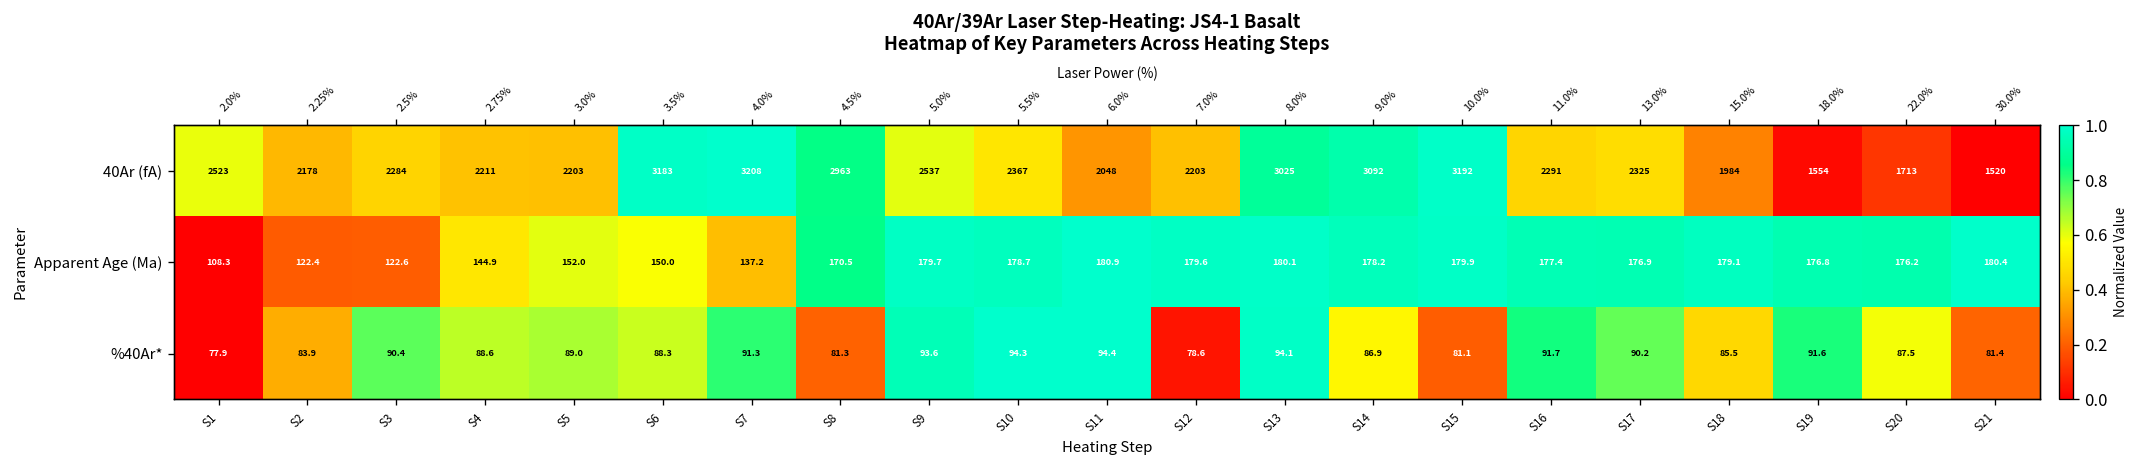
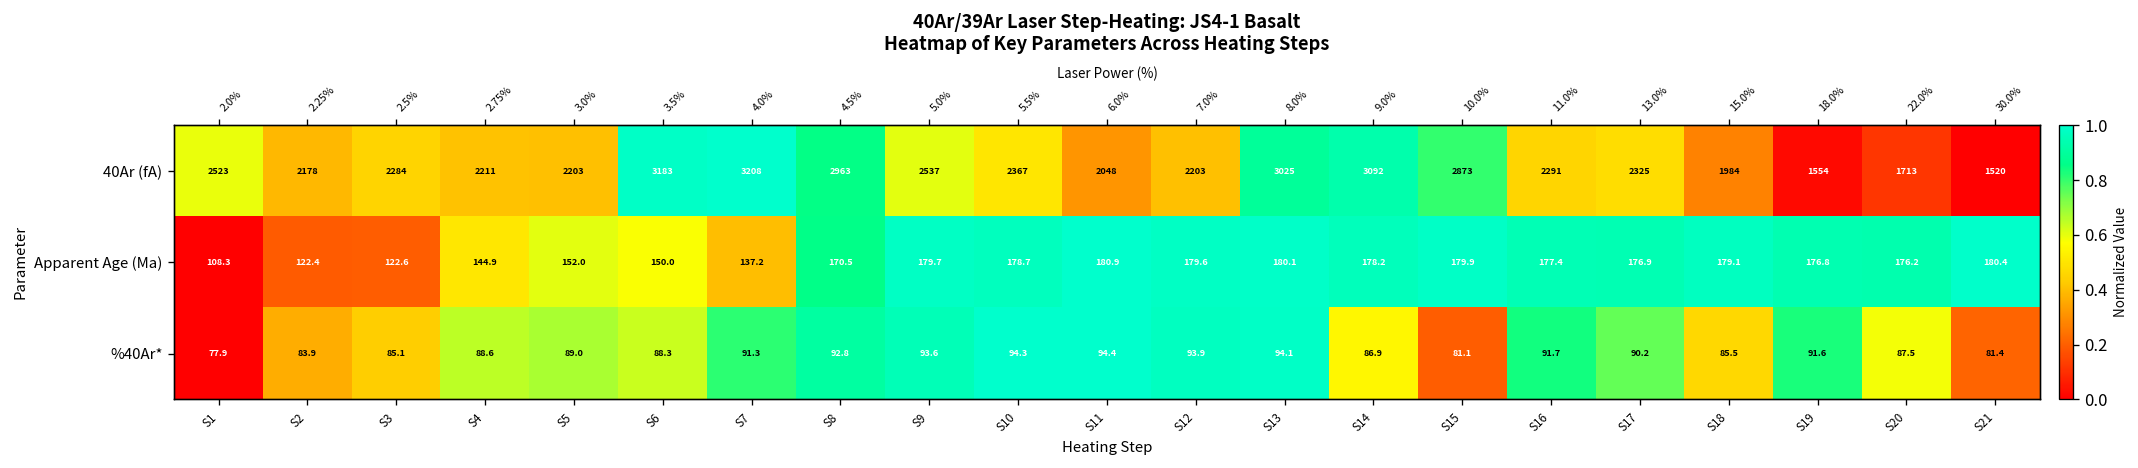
  {
    "40Ar (fA)": {
      "S1": 2523,
      "S2": 2178,
      "S3": 2284,
      "S4": 2211,
      "S5": 2203,
      "S6": 3183,
      "S7": 3208,
      "S8": 2963,
      "S9": 2537,
      "S10": 2367,
      "S11": 2048,
      "S12": 2203,
      "S13": 3025,
      "S14": 3092,
-     "S15": 3192,
+     "S15": 2873,
      "S16": 2291,
      "S17": 2325,
      "S18": 1984,
      "S19": 1554,
      "S20": 1713,
      "S21": 1520
    },
    "Apparent Age (Ma)": {
      "S1": 108.3,
      "S2": 122.4,
      "S3": 122.6,
      "S4": 144.9,
      "S5": 152.0,
      "S6": 150.0,
      "S7": 137.2,
      "S8": 170.5,
      "S9": 179.7,
      "S10": 178.7,
      "S11": 180.9,
      "S12": 179.6,
      "S13": 180.1,
      "S14": 178.2,
      "S15": 179.9,
      "S16": 177.4,
      "S17": 176.9,
      "S18": 179.1,
      "S19": 176.8,
      "S20": 176.2,
      "S21": 180.4
    },
    "%40Ar*": {
      "S1": 77.9,
      "S2": 83.9,
-     "S3": 90.4,
+     "S3": 85.1,
      "S4": 88.6,
      "S5": 89.0,
      "S6": 88.3,
      "S7": 91.3,
-     "S8": 81.3,
+     "S8": 92.8,
      "S9": 93.6,
      "S10": 94.3,
      "S11": 94.4,
-     "S12": 78.6,
+     "S12": 93.9,
      "S13": 94.1,
      "S14": 86.9,
      "S15": 81.1,
      "S16": 91.7,
      "S17": 90.2,
      "S18": 85.5,
      "S19": 91.6,
      "S20": 87.5,
      "S21": 81.4
    }
  }
